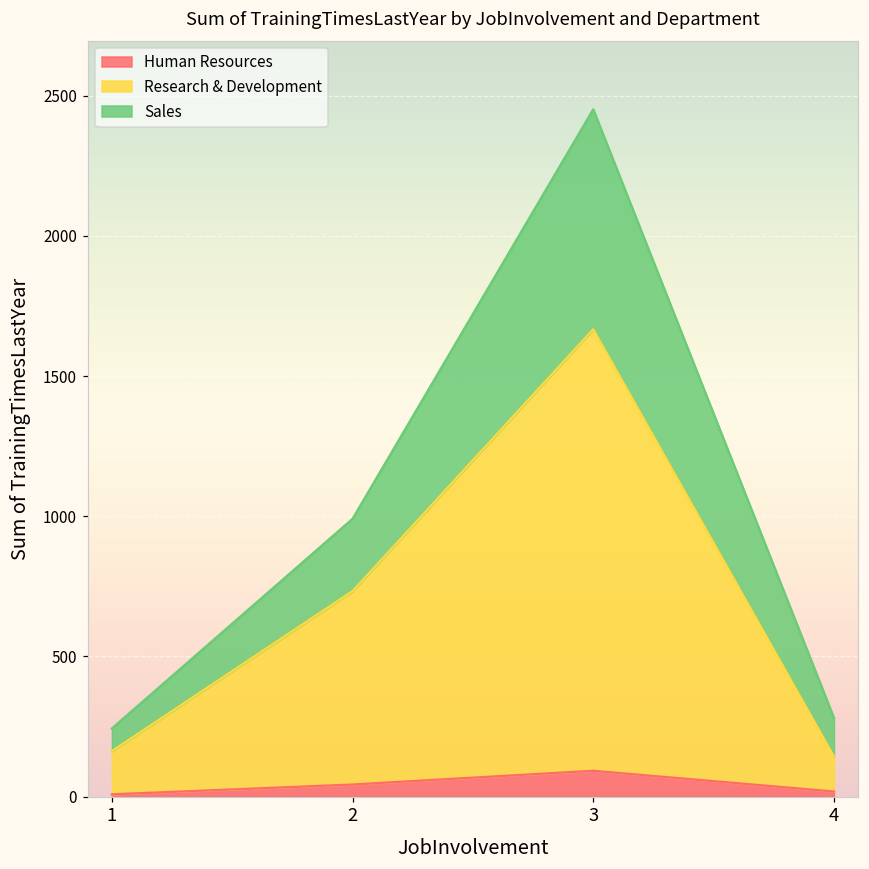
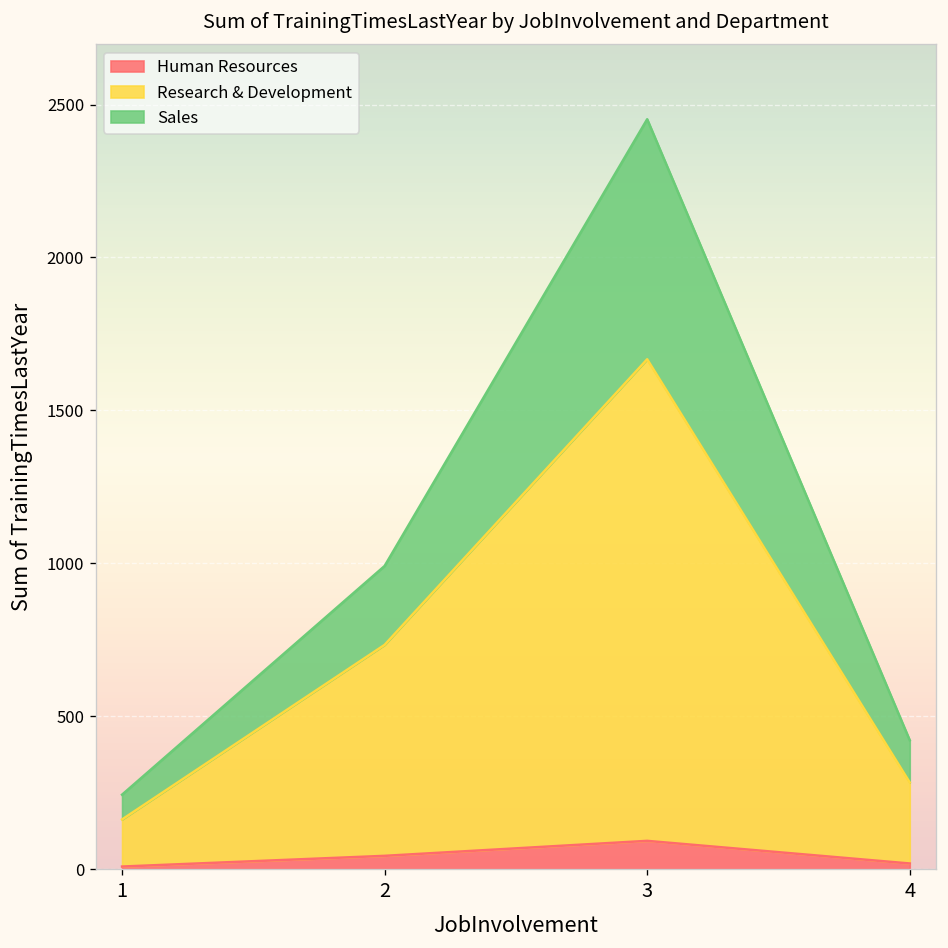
  {
    "Human Resources": {
      "1": 10,
      "2": 40,
      "3": 90,
      "4": 20
    },
    "Research & Development": {
      "1": 150,
      "2": 690,
      "3": 1580,
-     "4": 130
+     "4": 270
    },
    "Sales": {
      "1": 80,
      "2": 260,
      "3": 790,
      "4": 140
    }
  }
